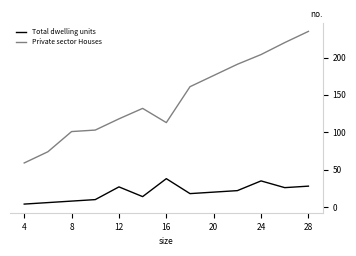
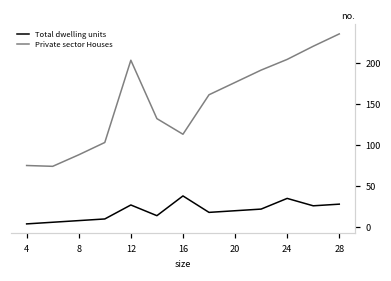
  {
    "Total dwelling units": {
      "4": 0,
      "8": 10,
      "12": 30,
      "16": 40,
      "20": 20,
      "24": 40,
      "28": 30
    },
    "Private sector Houses": {
-     "4": 60,
-     "8": 100,
-     "12": 120,
+     "4": 80,
+     "8": 90,
+     "12": 200,
      "16": 110,
      "20": 180,
      "24": 200,
      "28": 240
    }
  }
